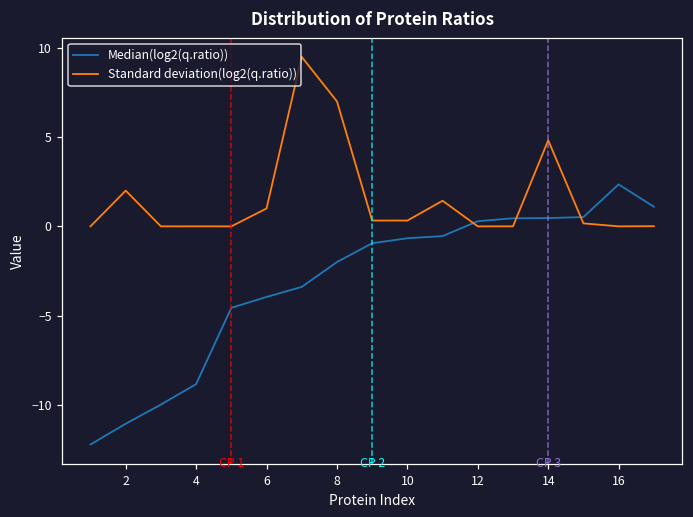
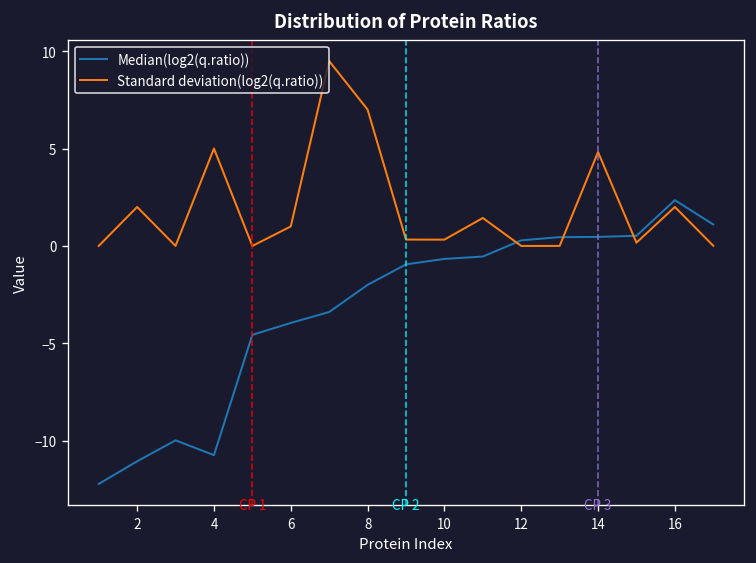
  {
    "Median(log2(q.ratio))": {
      "2": -11.1,
-     "4": -8.8,
+     "4": -10.7,
      "6": -4.0,
      "8": -2.0,
      "10": -0.7,
      "12": 0.3,
      "14": 0.5,
      "16": 2.3
    },
    "Standard deviation(log2(q.ratio))": {
      "2": 2,
-     "4": 0,
+     "4": 5,
      "6": 1,
      "8": 7,
      "10": 0.3,
      "12": 0,
      "14": 4.8,
-     "16": 0
+     "16": 2
    }
  }
